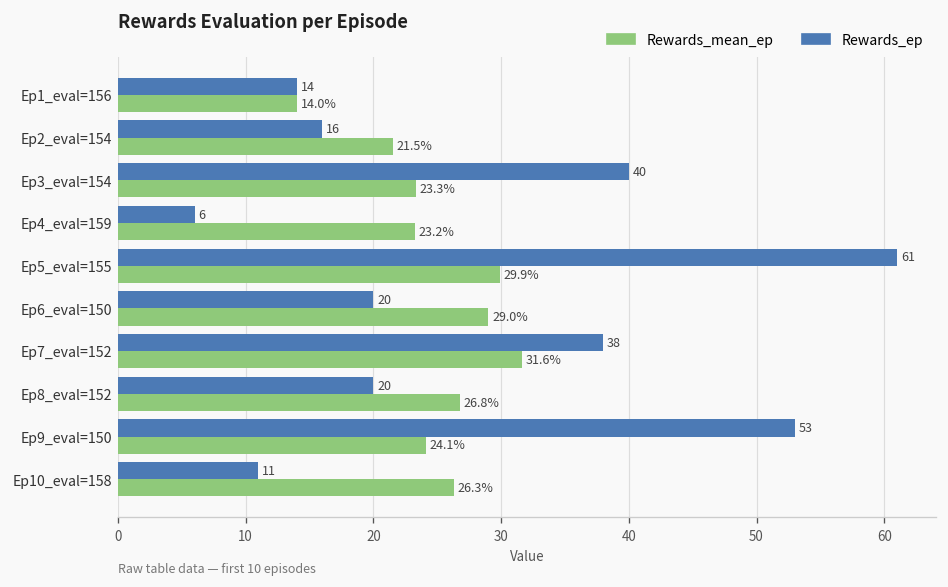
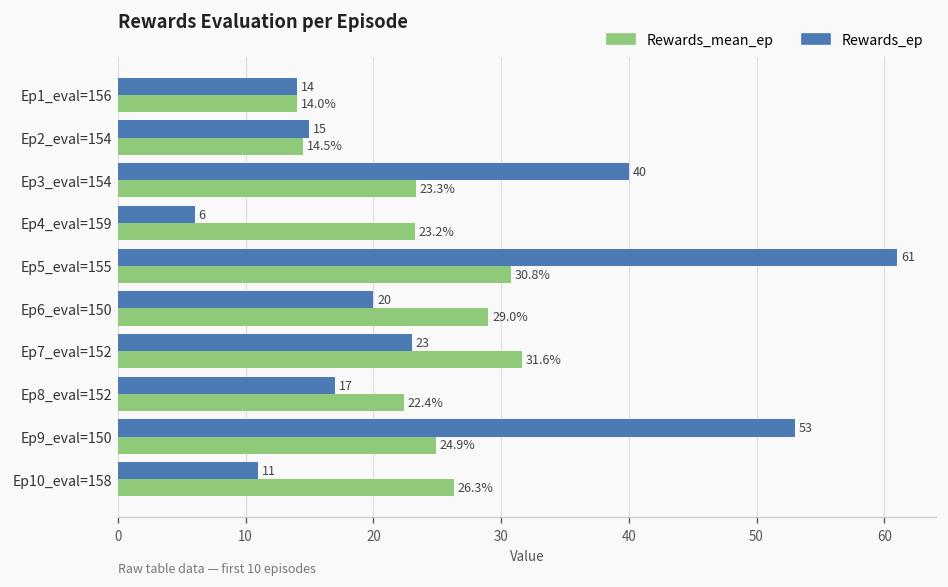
  {
    "Rewards_mean_ep": {
      "Ep1_eval=156": "14.0%",
-     "Ep2_eval=154": "21.5%",
+     "Ep2_eval=154": "14.5%",
      "Ep3_eval=154": "23.3%",
      "Ep4_eval=159": "23.2%",
-     "Ep5_eval=155": "29.9%",
+     "Ep5_eval=155": "30.8%",
      "Ep6_eval=150": "29.0%",
      "Ep7_eval=152": "31.6%",
-     "Ep8_eval=152": "26.8%",
-     "Ep9_eval=150": "24.1%",
+     "Ep8_eval=152": "22.4%",
+     "Ep9_eval=150": "24.9%",
      "Ep10_eval=158": "26.3%"
    },
    "Rewards_ep": {
      "Ep1_eval=156": "14",
-     "Ep2_eval=154": "16",
+     "Ep2_eval=154": "15",
      "Ep3_eval=154": "40",
      "Ep4_eval=159": "6",
      "Ep5_eval=155": "61",
      "Ep6_eval=150": "20",
-     "Ep7_eval=152": "38",
-     "Ep8_eval=152": "20",
+     "Ep7_eval=152": "23",
+     "Ep8_eval=152": "17",
      "Ep9_eval=150": "53",
      "Ep10_eval=158": "11"
    }
  }
